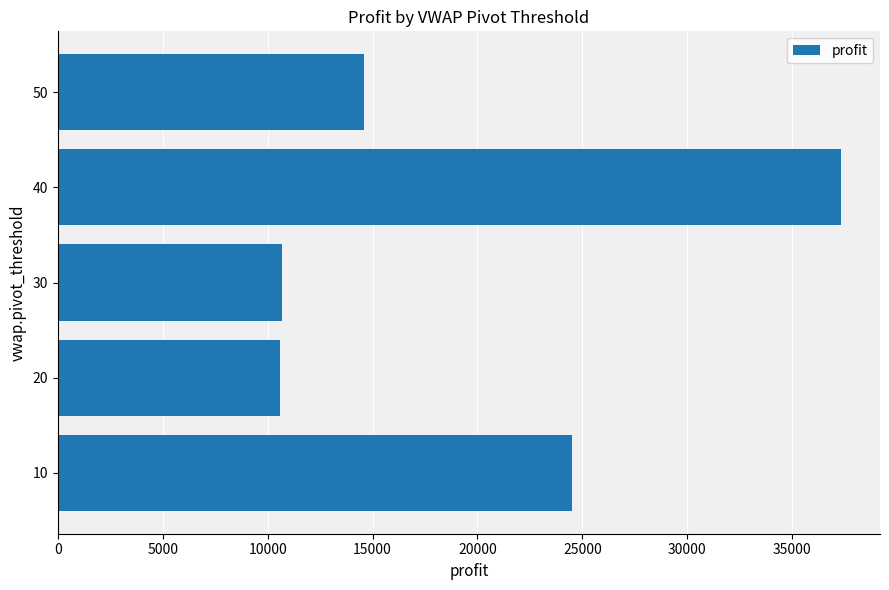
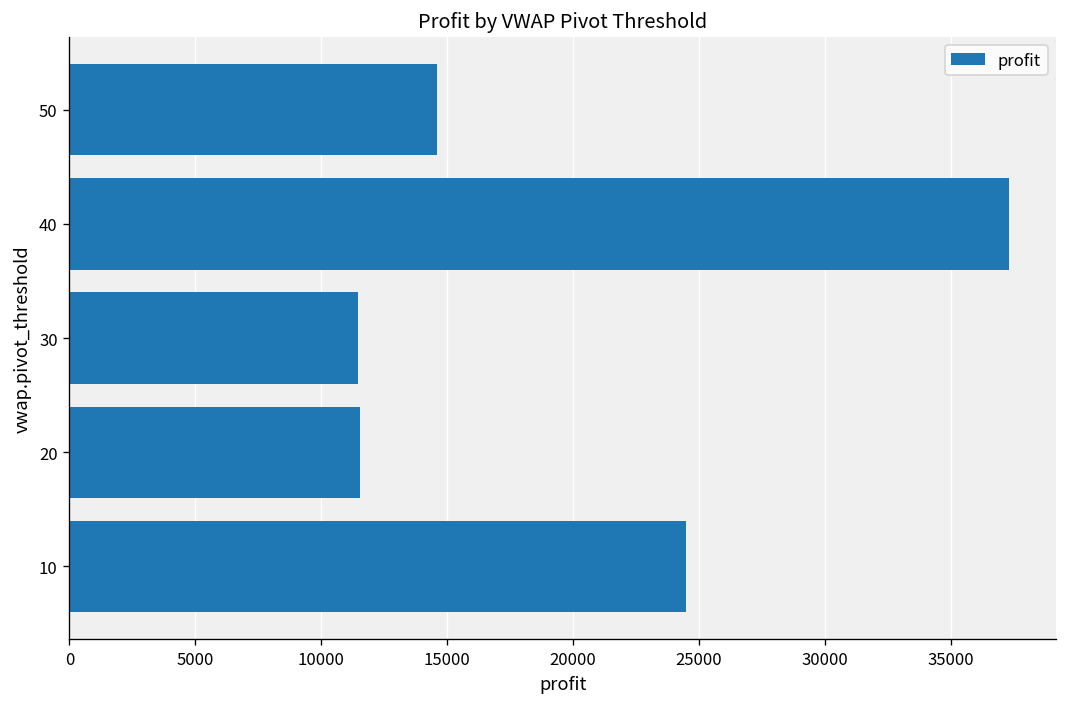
  {
    "50": 14600,
    "40": 37300,
-   "30": 10700,
-   "20": 10600,
+   "30": 11500,
+   "20": 11500,
    "10": 24500
  }
